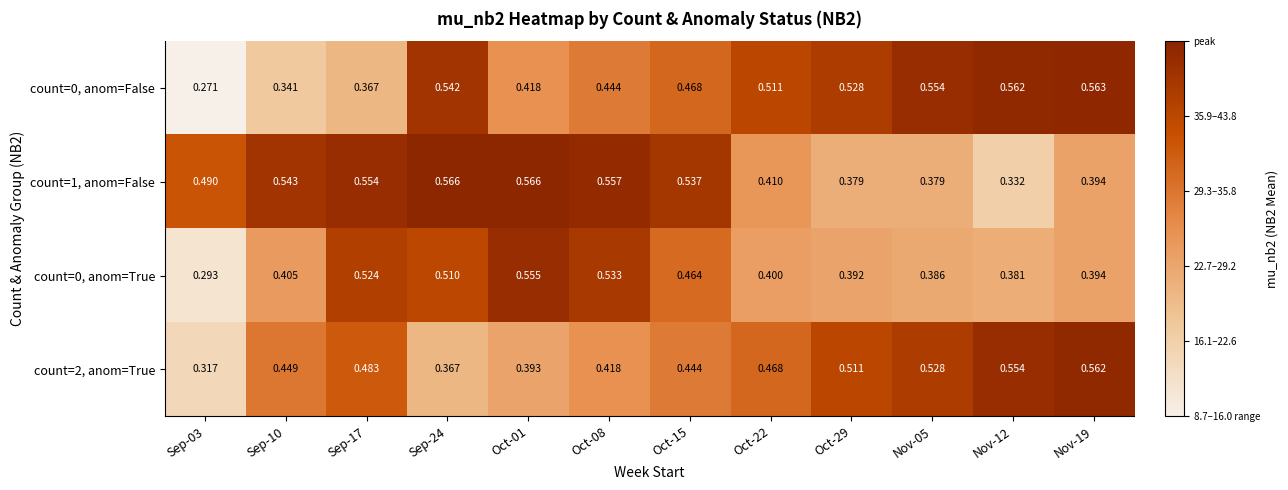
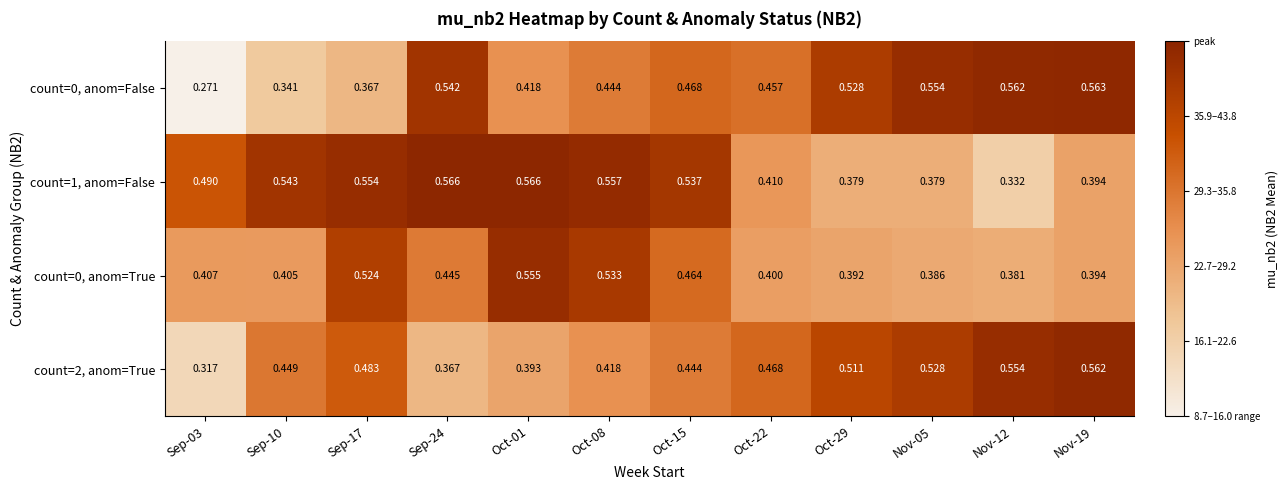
  {
    "count=0, anom=False": {
      "Sep-03": 0.271,
      "Sep-10": 0.341,
      "Sep-17": 0.367,
      "Sep-24": 0.542,
      "Oct-01": 0.418,
      "Oct-08": 0.444,
      "Oct-15": 0.468,
-     "Oct-22": 0.511,
+     "Oct-22": 0.457,
      "Oct-29": 0.528,
      "Nov-05": 0.554,
      "Nov-12": 0.562,
      "Nov-19": 0.563
    },
    "count=1, anom=False": {
      "Sep-03": 0.490,
      "Sep-10": 0.543,
      "Sep-17": 0.554,
      "Sep-24": 0.566,
      "Oct-01": 0.566,
      "Oct-08": 0.557,
      "Oct-15": 0.537,
      "Oct-22": 0.410,
      "Oct-29": 0.379,
      "Nov-05": 0.379,
      "Nov-12": 0.332,
      "Nov-19": 0.394
    },
    "count=0, anom=True": {
-     "Sep-03": 0.293,
+     "Sep-03": 0.407,
      "Sep-10": 0.405,
      "Sep-17": 0.524,
-     "Sep-24": 0.510,
+     "Sep-24": 0.445,
      "Oct-01": 0.555,
      "Oct-08": 0.533,
      "Oct-15": 0.464,
      "Oct-22": 0.400,
      "Oct-29": 0.392,
      "Nov-05": 0.386,
      "Nov-12": 0.381,
      "Nov-19": 0.394
    },
    "count=2, anom=True": {
      "Sep-03": 0.317,
      "Sep-10": 0.449,
      "Sep-17": 0.483,
      "Sep-24": 0.367,
      "Oct-01": 0.393,
      "Oct-08": 0.418,
      "Oct-15": 0.444,
      "Oct-22": 0.468,
      "Oct-29": 0.511,
      "Nov-05": 0.528,
      "Nov-12": 0.554,
      "Nov-19": 0.562
    }
  }
